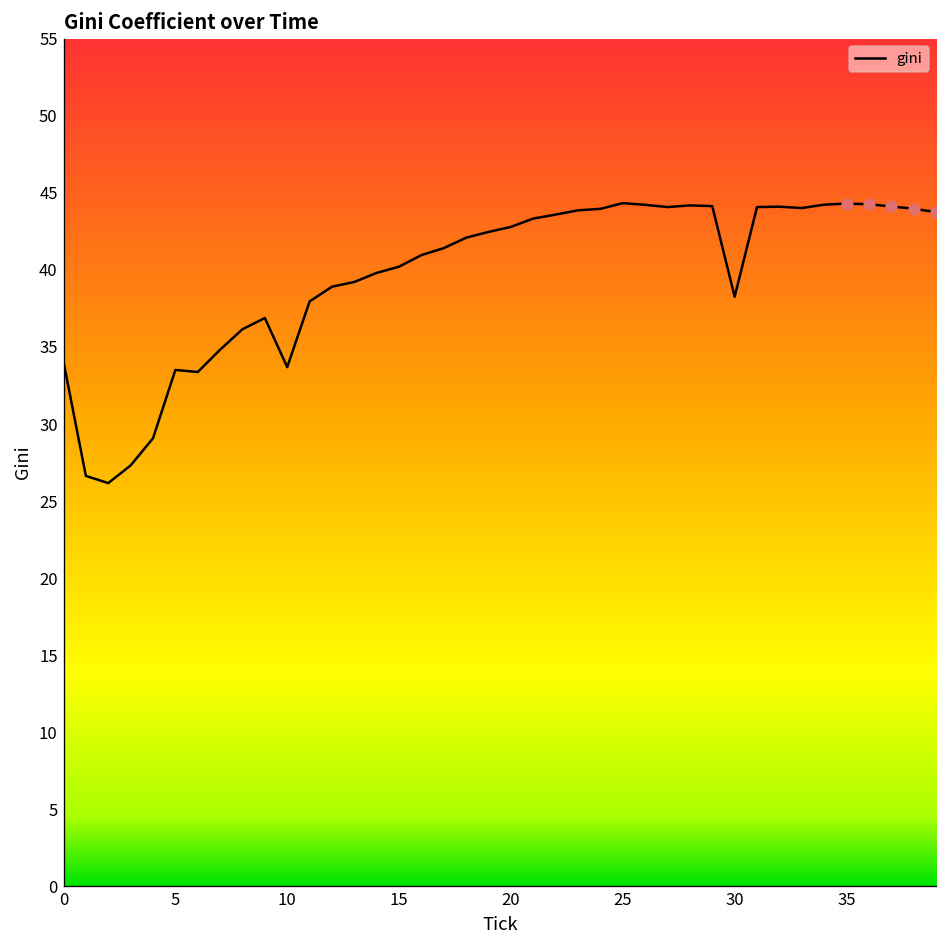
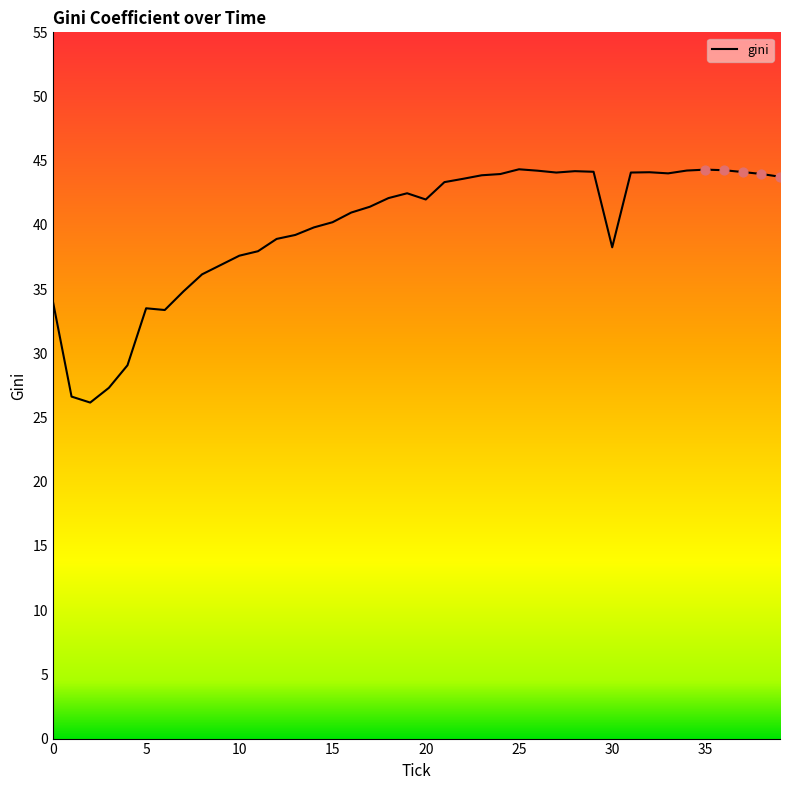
  {
    "gini": {
      "0": 34.0,
      "5": 33.5,
-     "10": 33.7,
+     "10": 37.6,
      "15": 40.2,
-     "20": 42.8,
+     "20": 42.0,
      "25": 44.3,
      "30": 38.3
    }
  }
